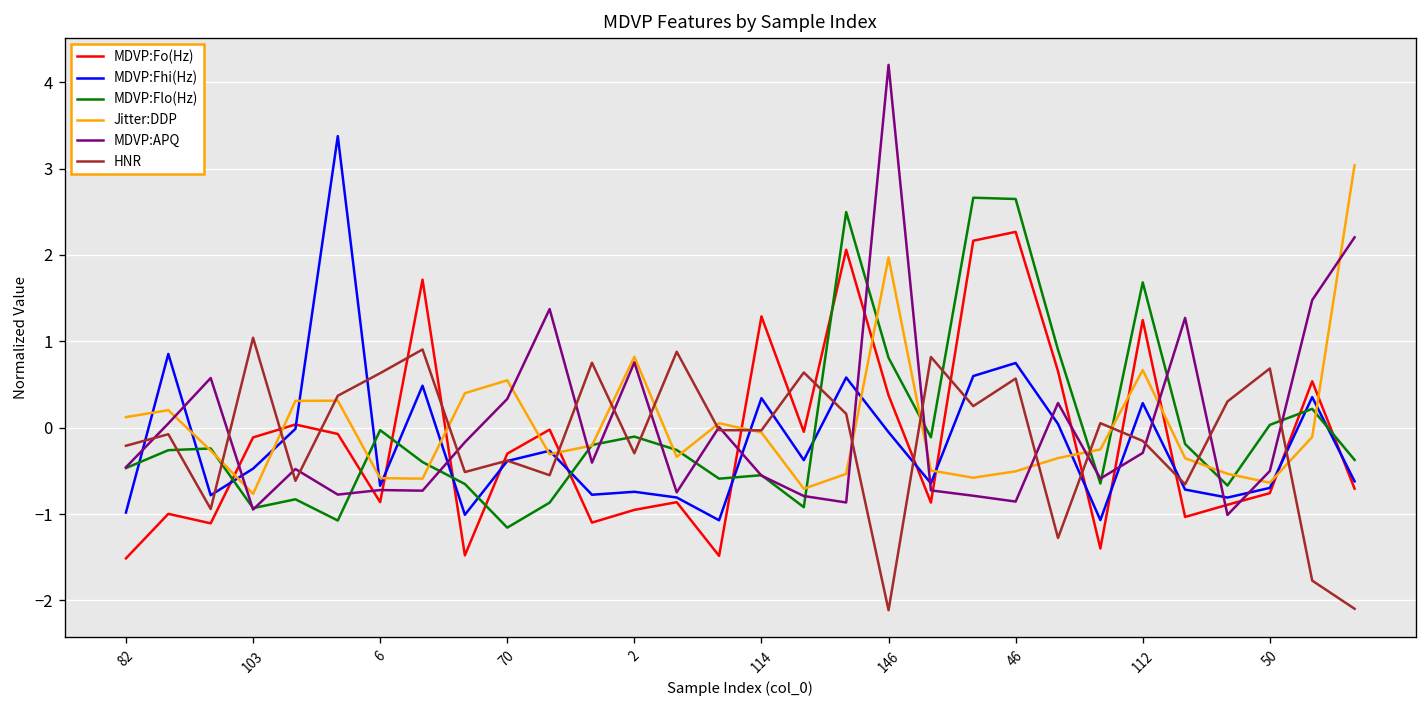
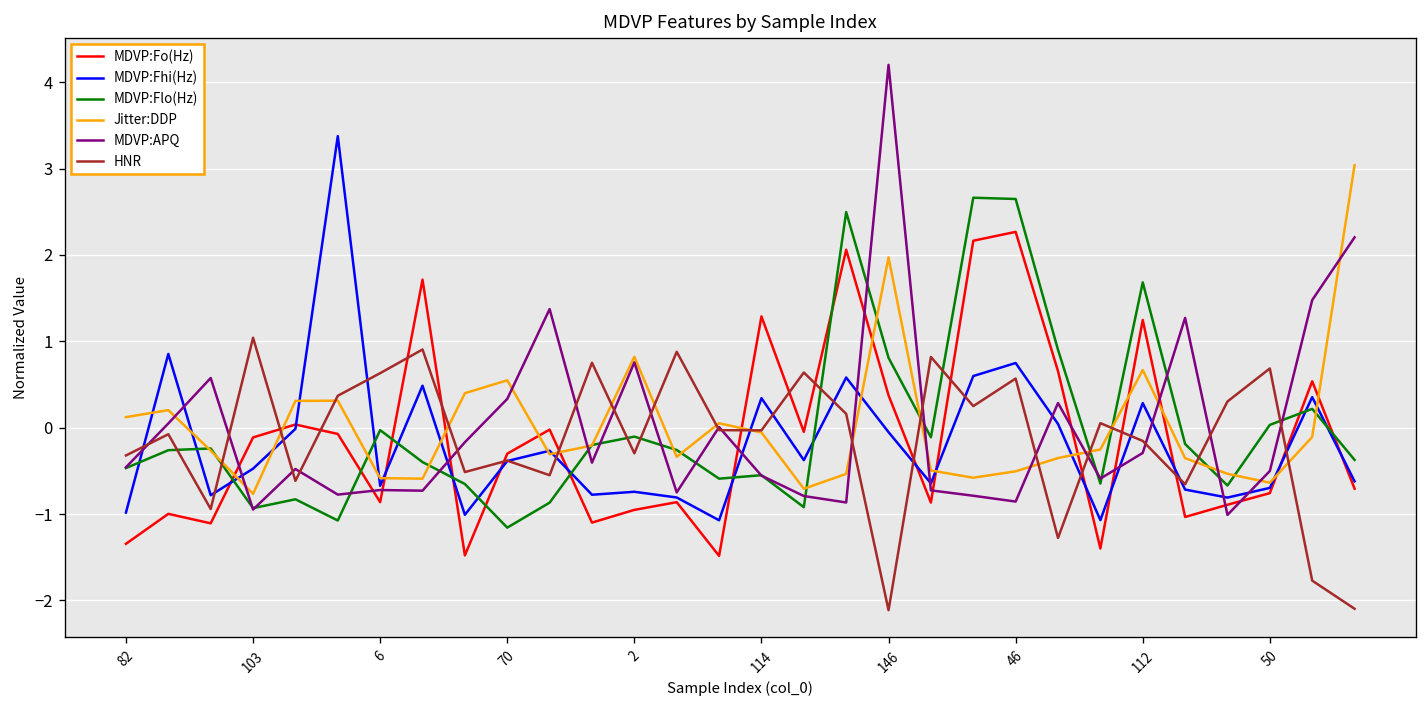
  {
    "MDVP:Fo(Hz)": {
-     "82": -1.5,
+     "82": -1.3,
      "103": -0.1,
      "6": -0.9,
      "70": -0.3,
      "114": 1.3,
      "146": 0.4,
      "46": 2.3,
      "112": 1.2,
      "50": -0.8
    },
    "MDVP:Fhi(Hz)": {
      "82": -1.0,
      "103": -0.5,
      "6": -0.7,
      "114": 0.3,
      "146": -0.1,
      "46": 0.7,
      "112": 0.3,
      "50": -0.7
    },
    "MDVP:Flo(Hz)": {
      "6": 0.0,
      "70": -1.2,
      "146": 0.8,
      "46": 2.6,
      "112": 1.7,
      "50": 0.0
    },
    "Jitter:DDP": {
      "82": 0.1,
      "103": -0.8,
      "6": -0.6,
      "70": 0.5,
      "146": 2.0,
      "46": -0.5,
      "112": 0.7,
      "50": -0.6
    },
    "MDVP:APQ": {
      "6": -0.7,
      "70": 0.3,
      "146": 4.2,
      "46": -0.9,
      "112": -0.3,
      "50": -0.5
    },
    "HNR": {
-     "82": -0.2,
+     "82": -0.3,
      "103": 1.0,
      "6": 0.6,
      "146": -2.1,
      "46": 0.6,
      "112": -0.2,
      "50": 0.7
    }
  }
